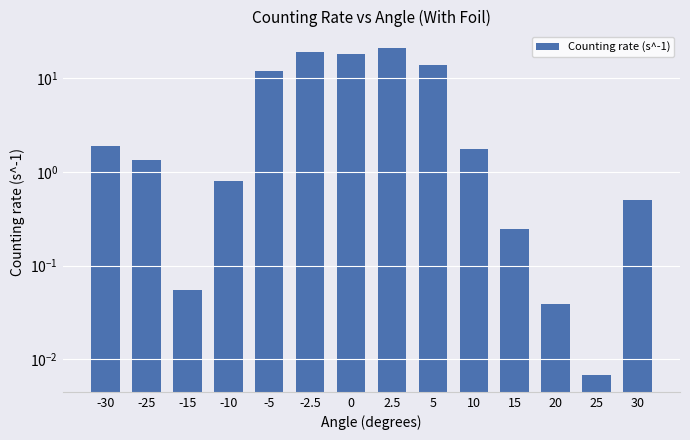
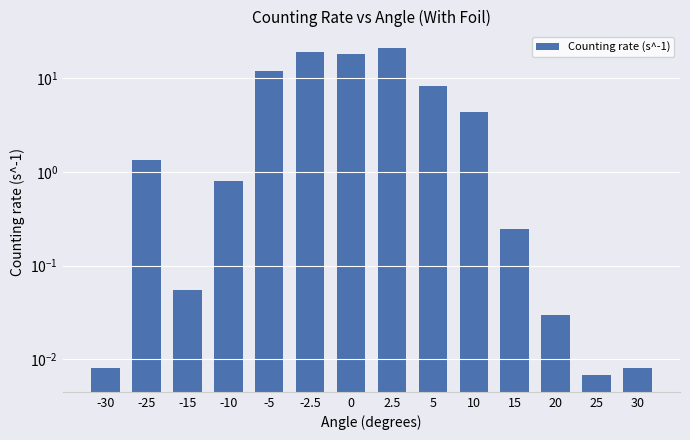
  {
-   "-30": 1.9,
+   "-30": 0.008,
    "-25": 1.3,
    "-15": 0.05,
    "-10": 0.8,
    "-5": 12,
    "-2.5": 19,
    "0": 18,
    "2.5": 21,
-   "5": 14,
-   "10": 1.8,
+   "5": 8,
+   "10": 4,
    "15": 0.25,
-   "20": 0.038,
+   "20": 0.029,
    "25": 0.007,
-   "30": 0.5
+   "30": 0.008
  }
